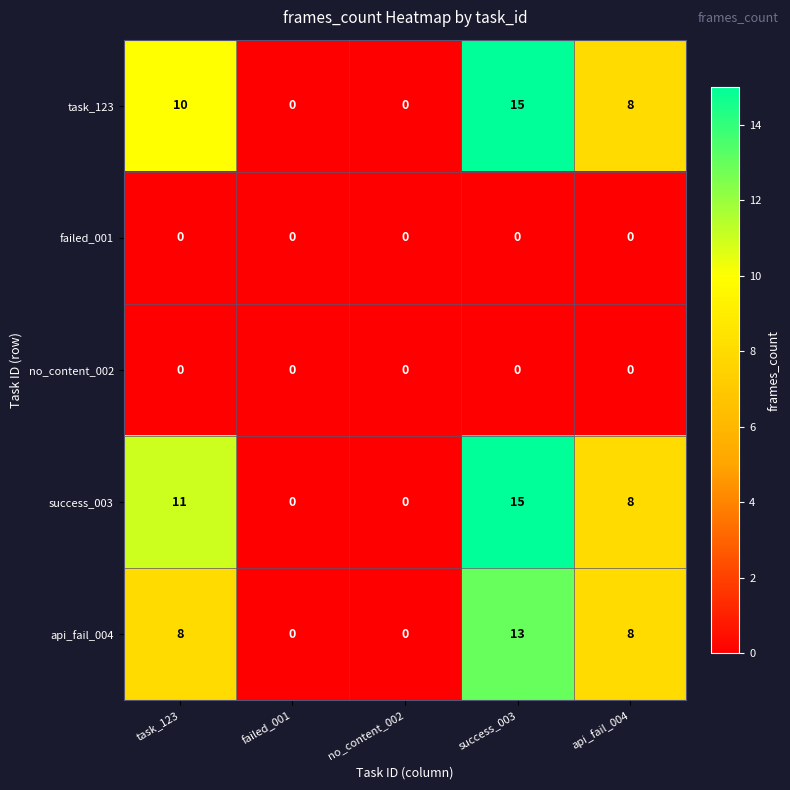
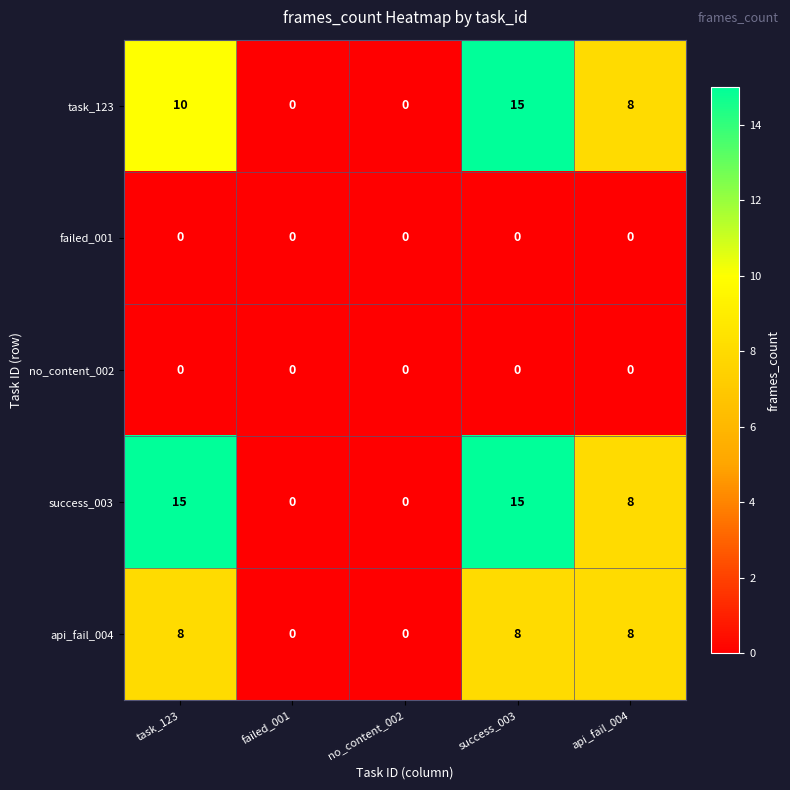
  {
    "task_123": {
      "task_123": 10,
      "failed_001": 0,
      "no_content_002": 0,
      "success_003": 15,
      "api_fail_004": 8
    },
    "failed_001": {
      "task_123": 0,
      "failed_001": 0,
      "no_content_002": 0,
      "success_003": 0,
      "api_fail_004": 0
    },
    "no_content_002": {
      "task_123": 0,
      "failed_001": 0,
      "no_content_002": 0,
      "success_003": 0,
      "api_fail_004": 0
    },
    "success_003": {
-     "task_123": 11,
+     "task_123": 15,
      "failed_001": 0,
      "no_content_002": 0,
      "success_003": 15,
      "api_fail_004": 8
    },
    "api_fail_004": {
      "task_123": 8,
      "failed_001": 0,
      "no_content_002": 0,
-     "success_003": 13,
+     "success_003": 8,
      "api_fail_004": 8
    }
  }
